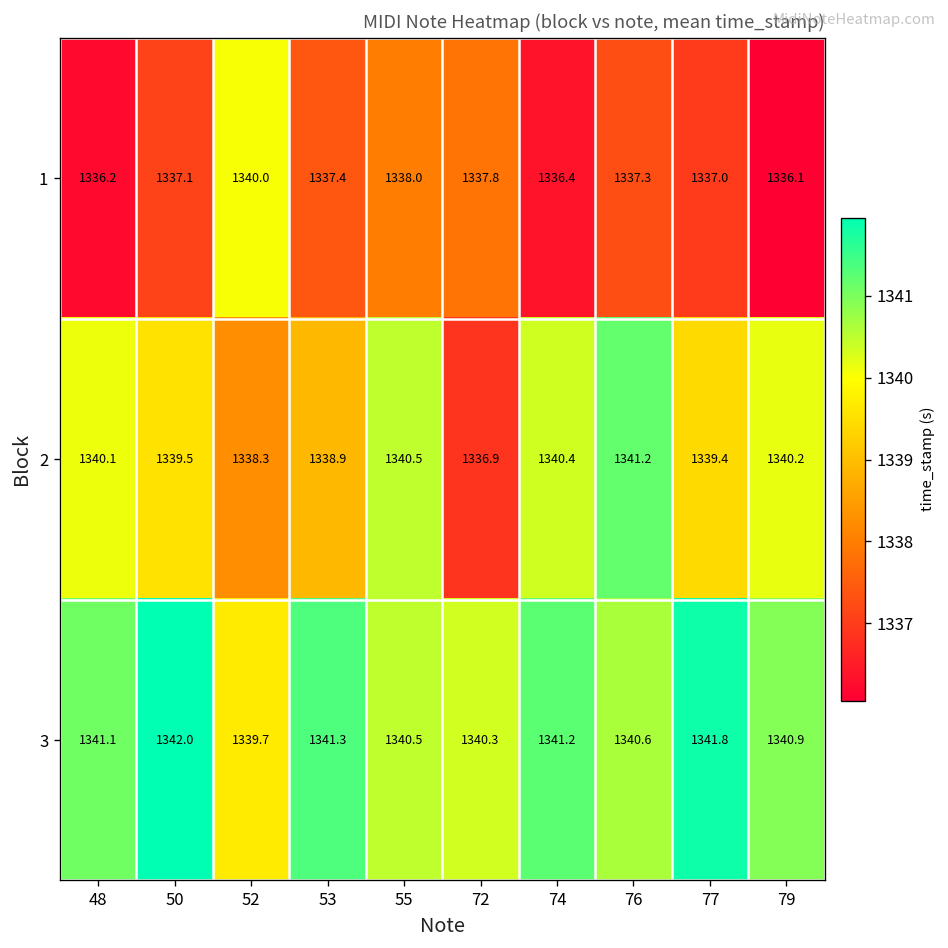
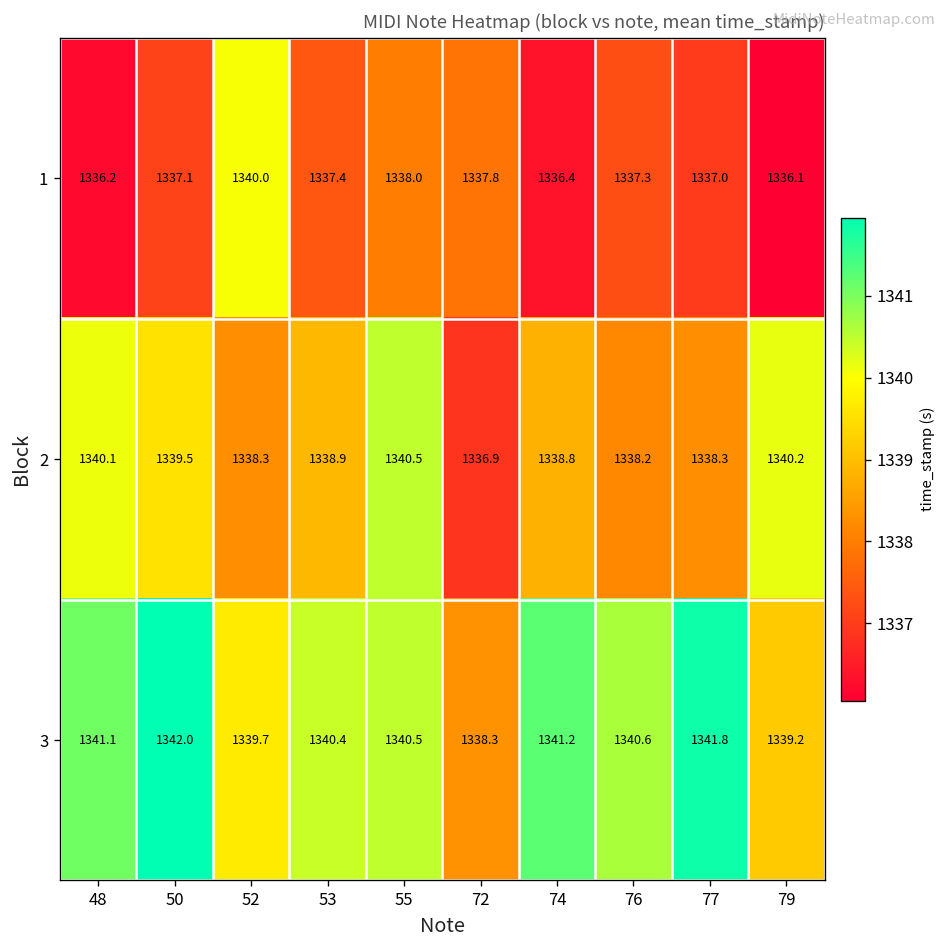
  {
    "1": {
      "48": 1336.2,
      "50": 1337.1,
      "52": 1340.0,
      "53": 1337.4,
      "55": 1338.0,
      "72": 1337.8,
      "74": 1336.4,
      "76": 1337.3,
      "77": 1337.0,
      "79": 1336.1
    },
    "2": {
      "48": 1340.1,
      "50": 1339.5,
      "52": 1338.3,
      "53": 1338.9,
      "55": 1340.5,
      "72": 1336.9,
-     "74": 1340.4,
-     "76": 1341.2,
-     "77": 1339.4,
+     "74": 1338.8,
+     "76": 1338.2,
+     "77": 1338.3,
      "79": 1340.2
    },
    "3": {
      "48": 1341.1,
      "50": 1342.0,
      "52": 1339.7,
-     "53": 1341.3,
+     "53": 1340.4,
      "55": 1340.5,
-     "72": 1340.3,
+     "72": 1338.3,
      "74": 1341.2,
      "76": 1340.6,
      "77": 1341.8,
-     "79": 1340.9
+     "79": 1339.2
    }
  }
